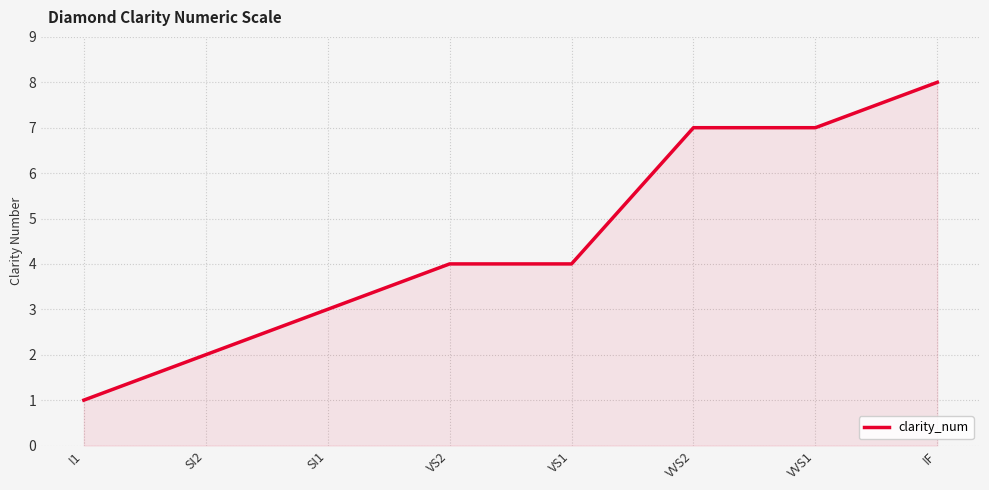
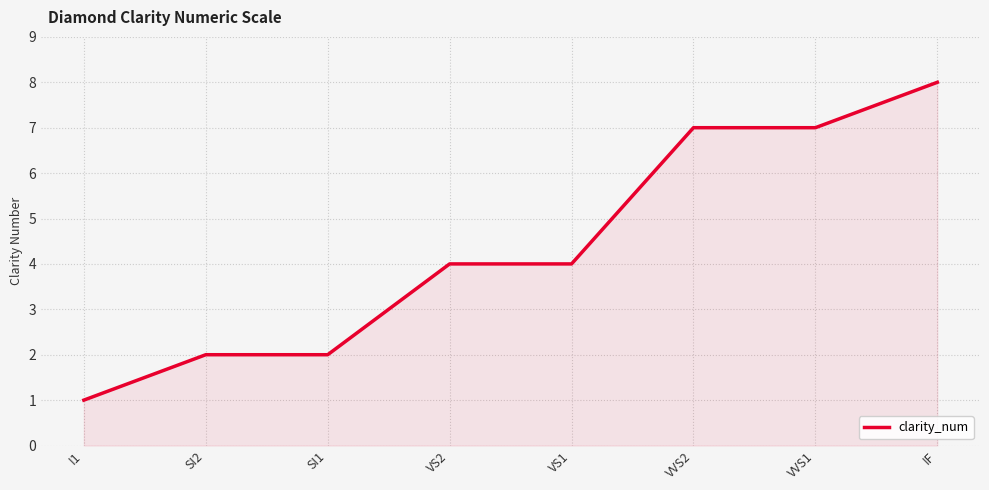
  {
    "I1": 1,
    "SI2": 2,
-   "SI1": 3,
+   "SI1": 2,
    "VS2": 4,
    "VS1": 4,
    "VVS2": 7,
    "VVS1": 7,
    "IF": 8
  }
